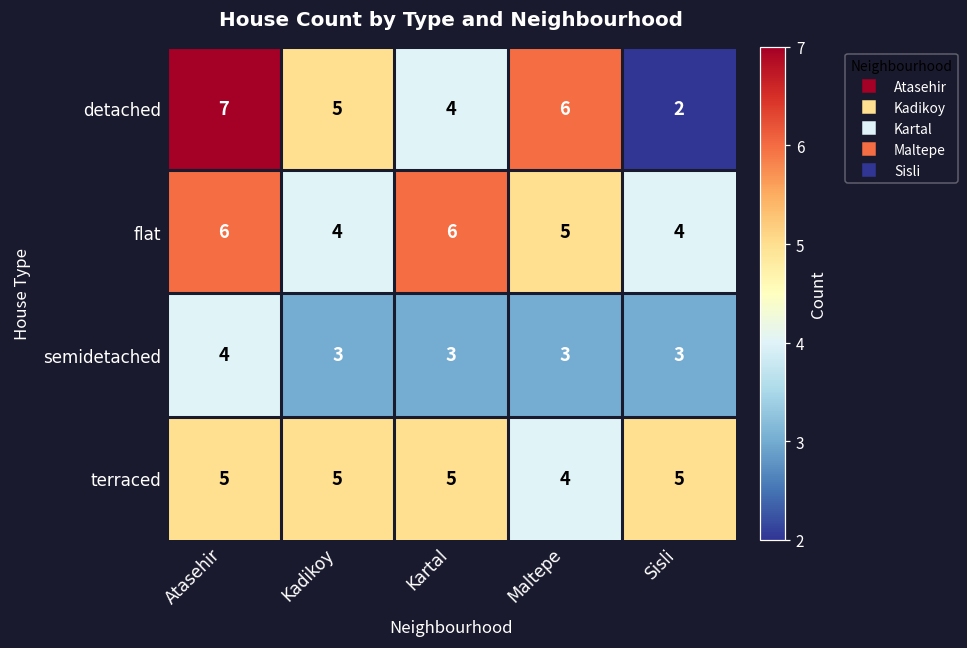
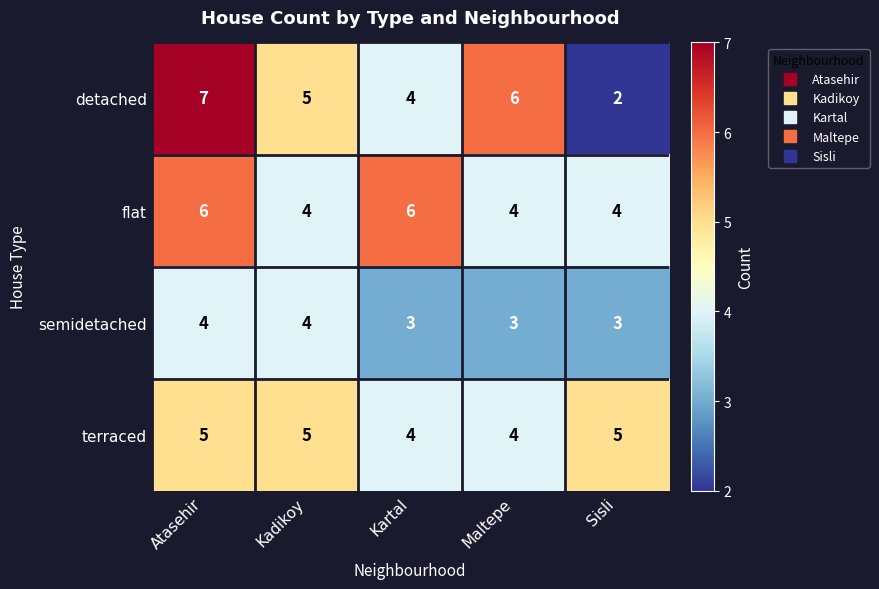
  {
    "detached": {
      "Atasehir": 7,
      "Kadikoy": 5,
      "Kartal": 4,
      "Maltepe": 6,
      "Sisli": 2
    },
    "flat": {
      "Atasehir": 6,
      "Kadikoy": 4,
      "Kartal": 6,
-     "Maltepe": 5,
+     "Maltepe": 4,
      "Sisli": 4
    },
    "semidetached": {
      "Atasehir": 4,
-     "Kadikoy": 3,
+     "Kadikoy": 4,
      "Kartal": 3,
      "Maltepe": 3,
      "Sisli": 3
    },
    "terraced": {
      "Atasehir": 5,
      "Kadikoy": 5,
-     "Kartal": 5,
+     "Kartal": 4,
      "Maltepe": 4,
      "Sisli": 5
    }
  }
